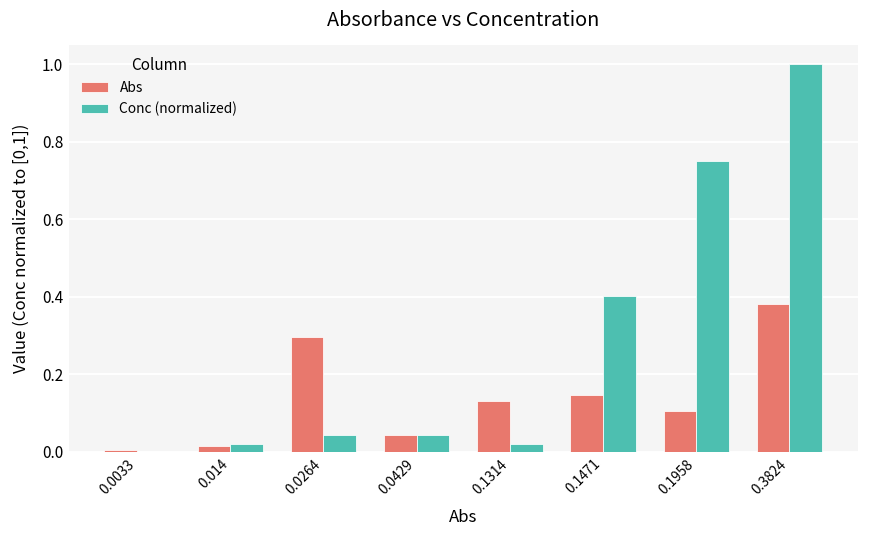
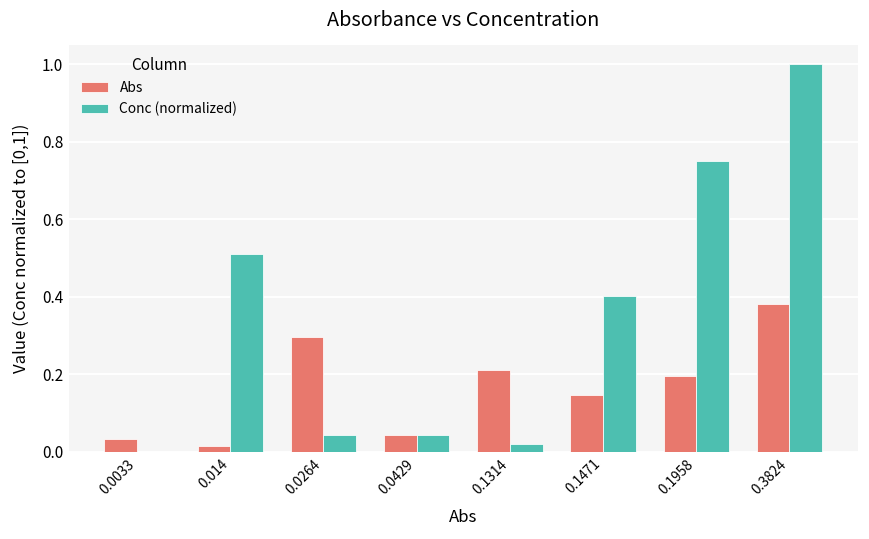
  {
    "Abs": {
-     "0.0033": 0.00,
+     "0.0033": 0.03,
      "0.014": 0.01,
      "0.0264": 0.30,
      "0.0429": 0.04,
-     "0.1314": 0.13,
+     "0.1314": 0.21,
      "0.1471": 0.15,
-     "0.1958": 0.10,
+     "0.1958": 0.20,
      "0.3824": 0.38
    },
    "Conc (normalized)": {
      "0.0033": 0.00,
-     "0.014": 0.02,
+     "0.014": 0.51,
      "0.0264": 0.04,
      "0.0429": 0.04,
      "0.1314": 0.02,
      "0.1471": 0.40,
      "0.1958": 0.75,
      "0.3824": 1.00
    }
  }
